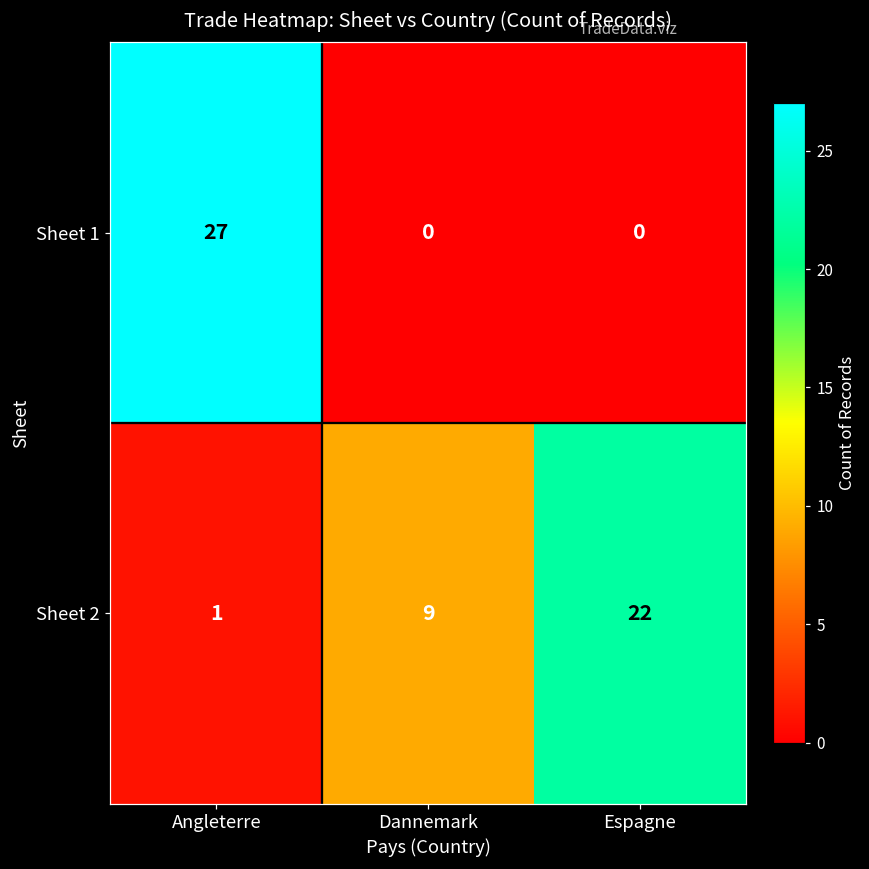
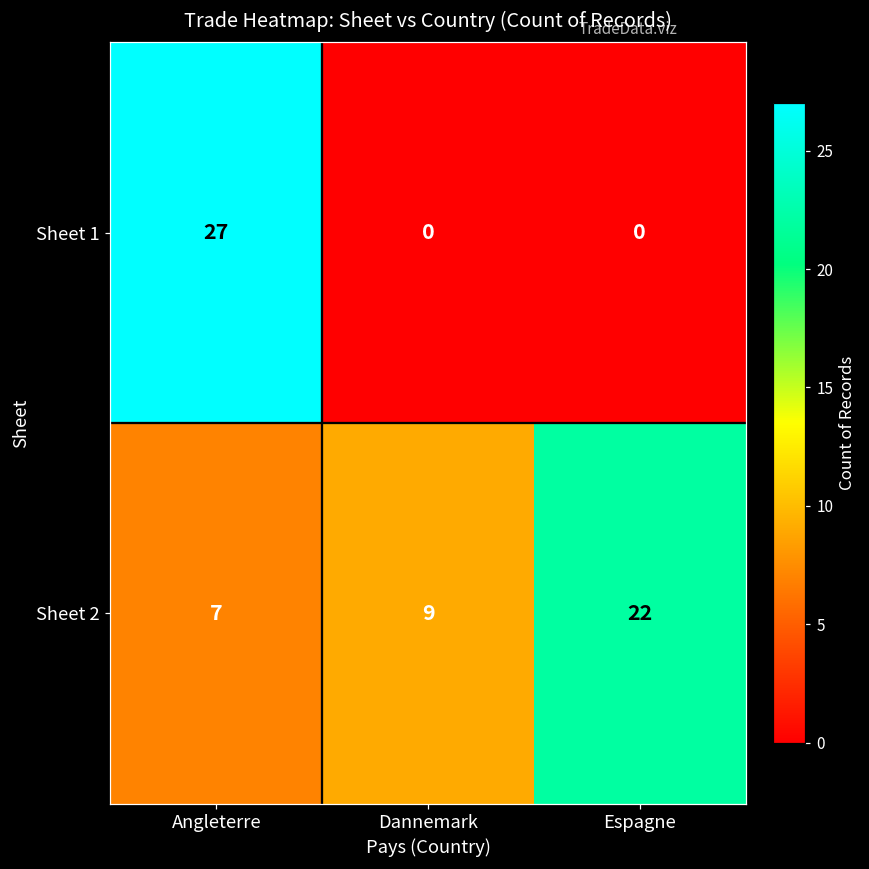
  {
    "Sheet 1": {
      "Angleterre": 27,
      "Dannemark": 0,
      "Espagne": 0
    },
    "Sheet 2": {
-     "Angleterre": 1,
+     "Angleterre": 7,
      "Dannemark": 9,
      "Espagne": 22
    }
  }
